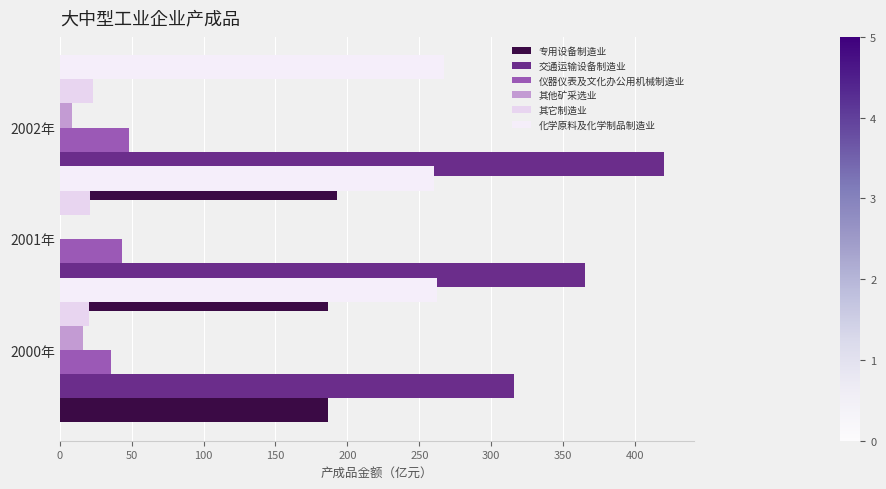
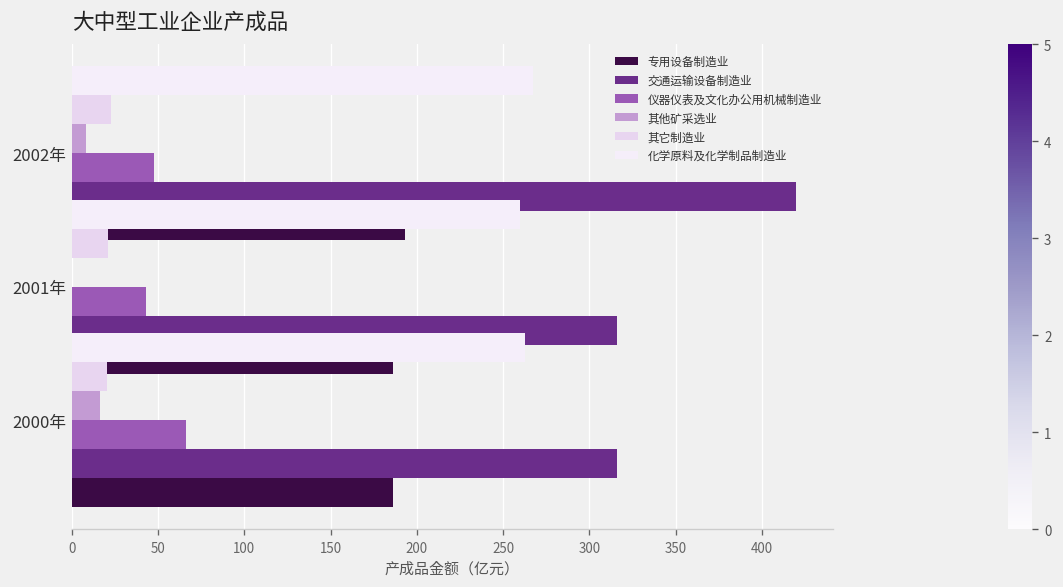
  {
    "交通运输设备制造业": {
      "2002年": 420,
-     "2001年": 365,
+     "2001年": 316,
      "2000年": 316
    },
    "仪器仪表及文化办公用机械制造业": {
      "2002年": 48,
      "2001年": 43,
-     "2000年": 35
+     "2000年": 66
    },
    "其他矿采选业": {
      "2002年": 8,
      "2000年": 16
    }
  }
